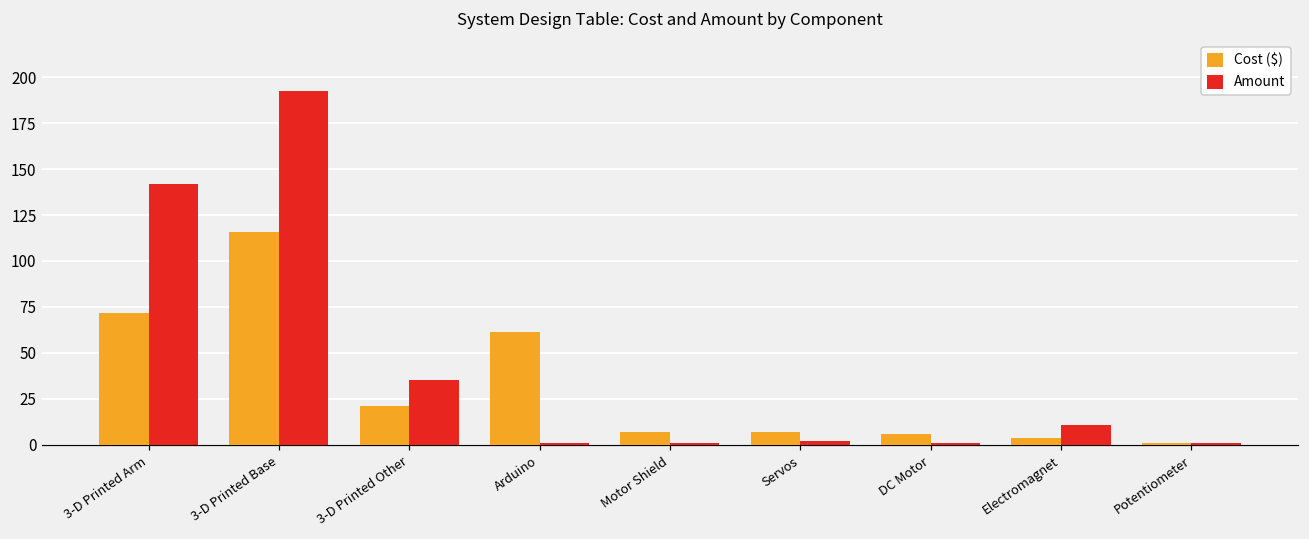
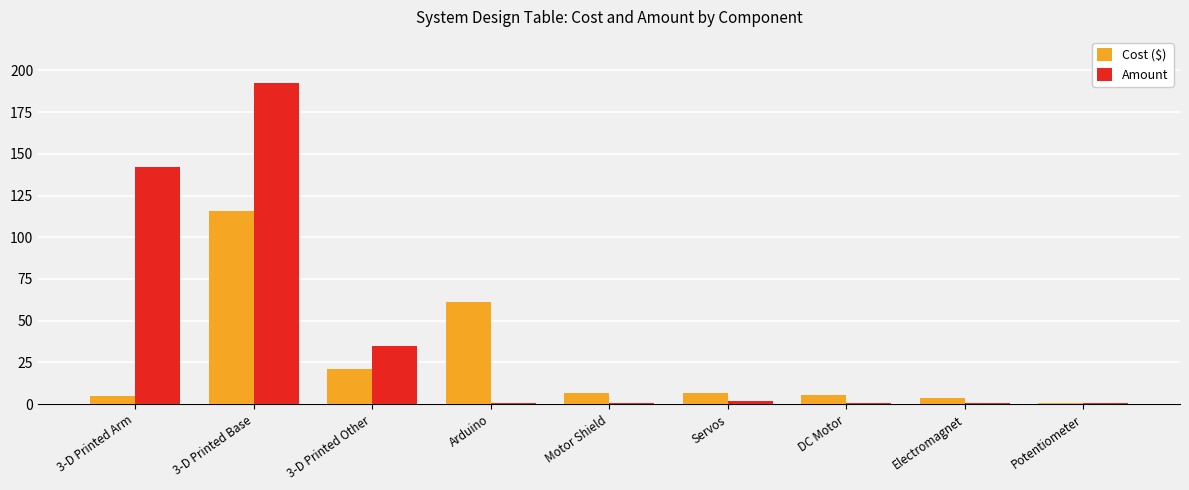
  {
    "Cost ($)": {
-     "3-D Printed Arm": 72,
+     "3-D Printed Arm": 5,
      "3-D Printed Base": 116,
      "3-D Printed Other": 21,
      "Arduino": 61,
      "Motor Shield": 7,
      "Servos": 7,
      "DC Motor": 6,
      "Electromagnet": 4
    },
    "Amount": {
      "3-D Printed Arm": 142,
      "3-D Printed Base": 193,
      "3-D Printed Other": 35,
      "Servos": 2,
-     "Electromagnet": 11
+     "Electromagnet": 1
    }
  }
